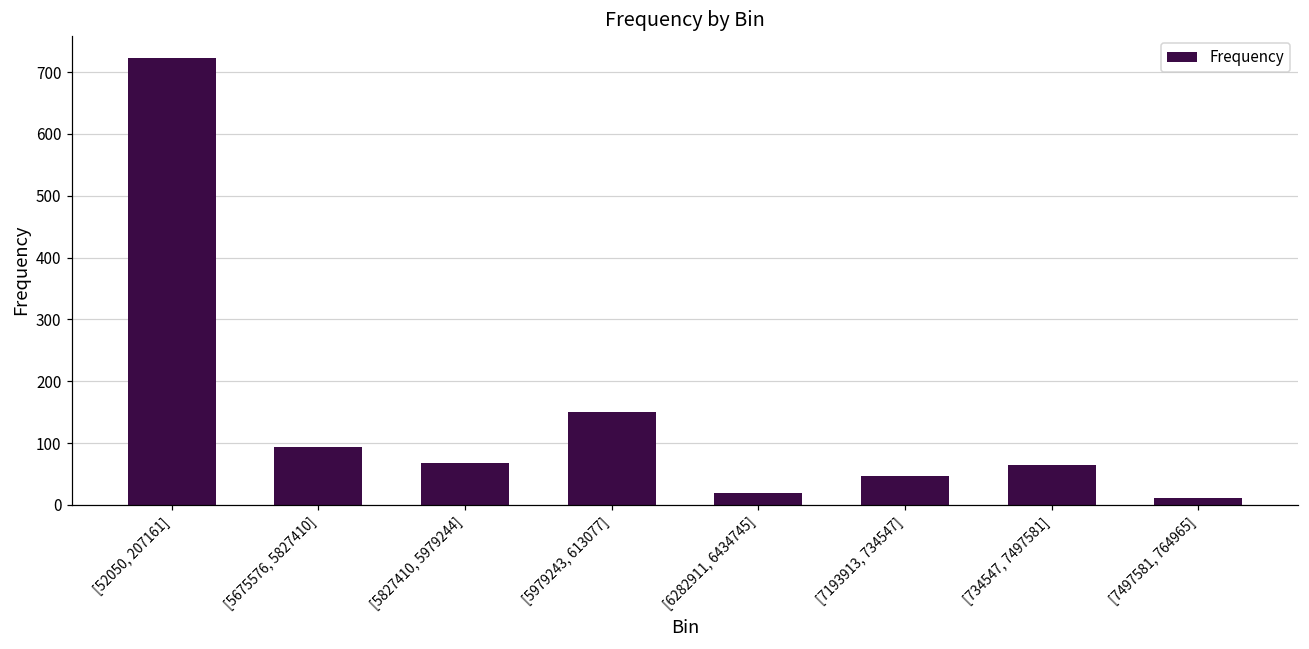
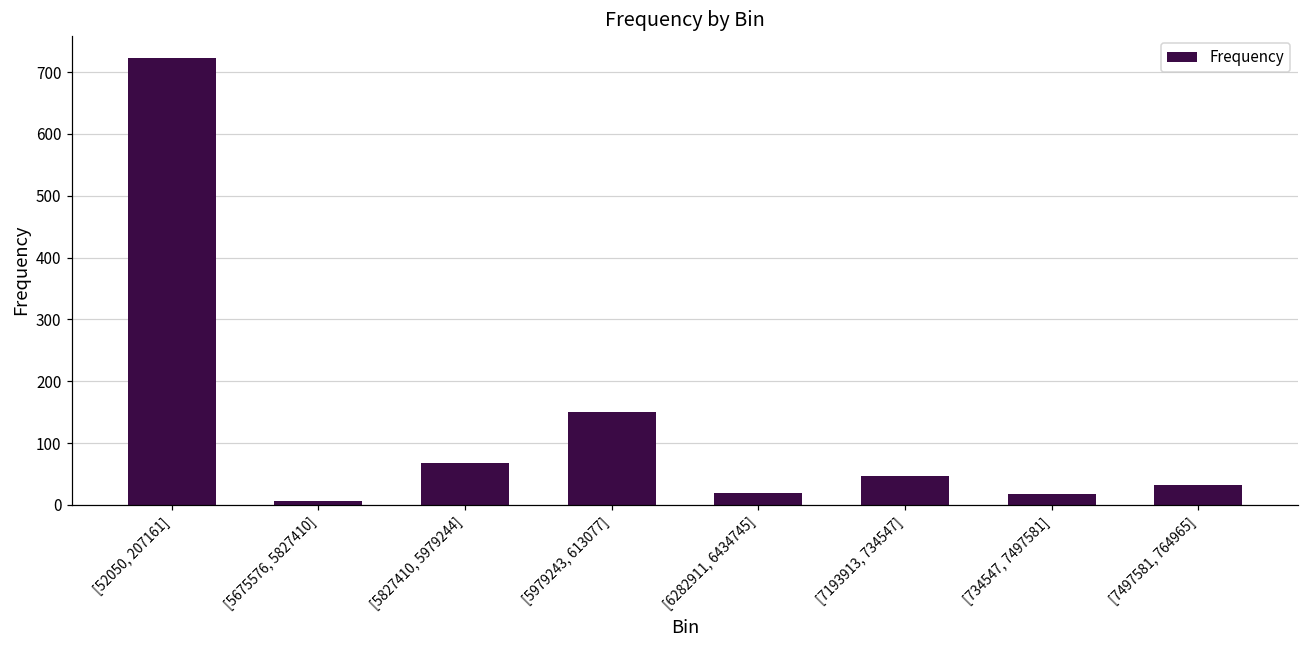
  {
    "[52050, 207161]": 720,
-   "[5675576, 5827410]": 90,
+   "[5675576, 5827410]": 10,
    "[5827410, 5979244]": 70,
    "[5979243, 613077]": 150,
    "[6282911, 6434745]": 20,
    "[7193913, 734547]": 50,
-   "[734547, 7497581]": 70,
-   "[7497581, 764965]": 10
+   "[734547, 7497581]": 20,
+   "[7497581, 764965]": 30
  }
